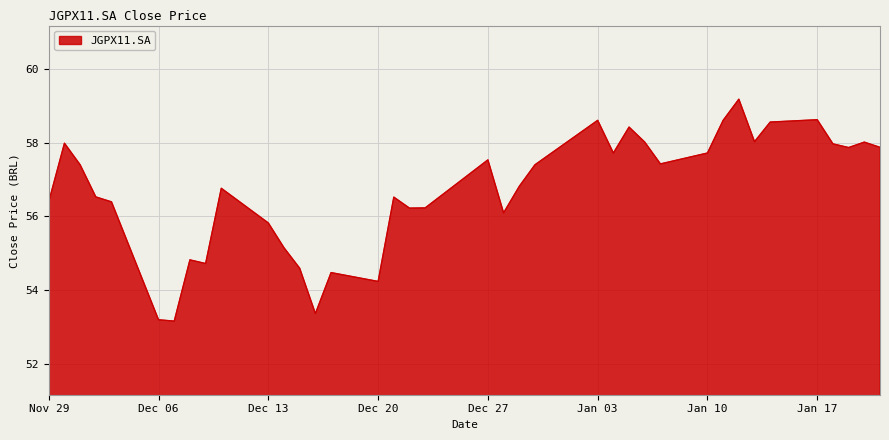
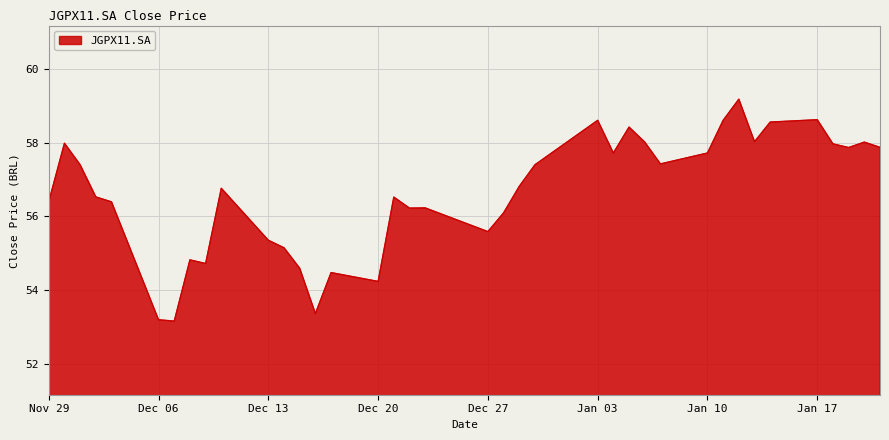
  {
    "Nov 29": 56.4,
    "Dec 06": 53.2,
-   "Dec 13": 55.8,
+   "Dec 13": 55.4,
    "Dec 20": 54.2,
-   "Dec 27": 57.5,
+   "Dec 27": 55.6,
    "Jan 03": 58.6,
    "Jan 10": 57.7,
    "Jan 17": 58.6
  }
